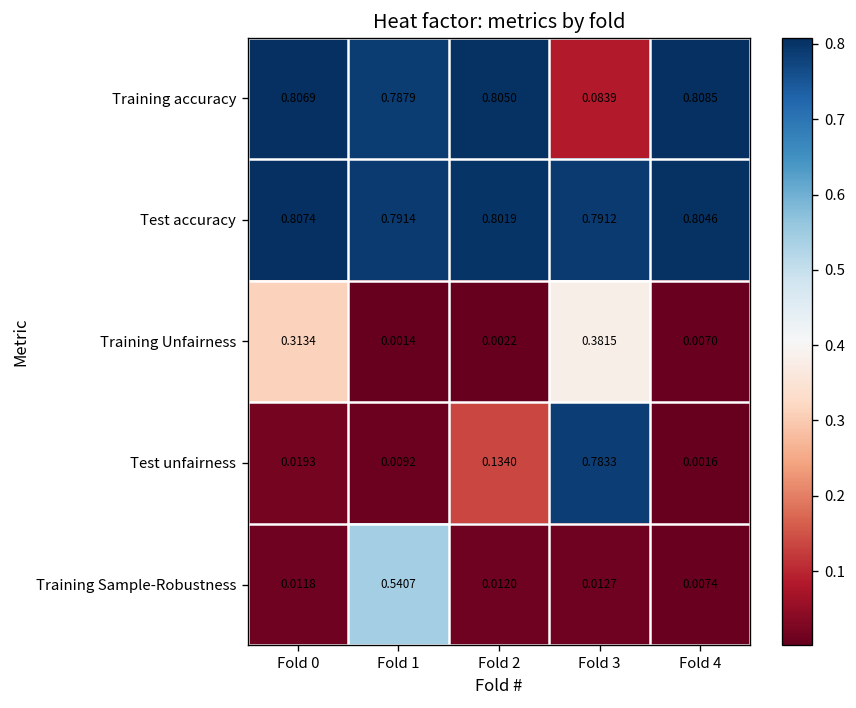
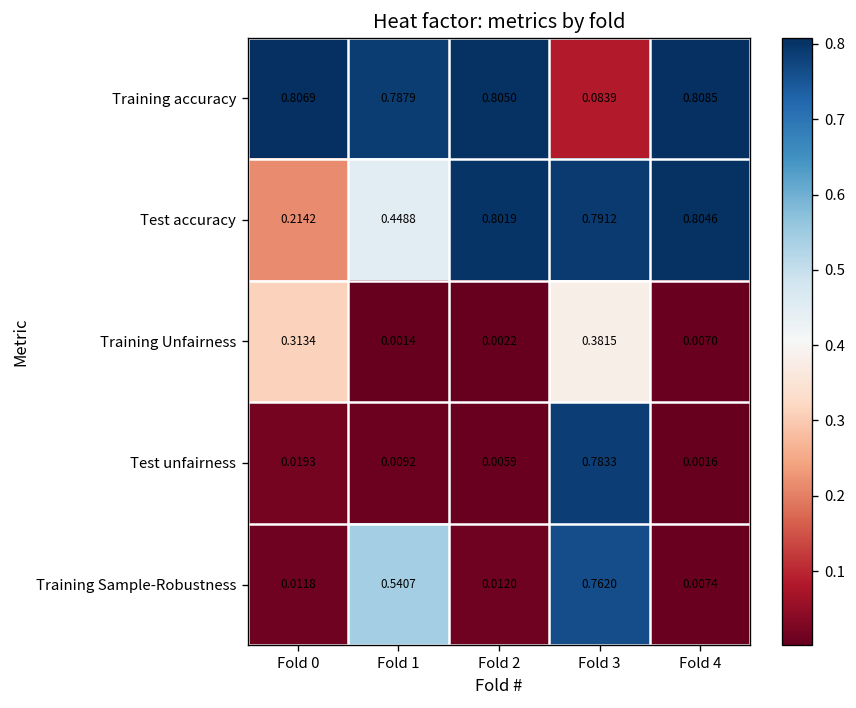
  {
    "Training accuracy": {
      "Fold 0": 0.8069,
      "Fold 1": 0.7879,
      "Fold 2": 0.8050,
      "Fold 3": 0.0839,
      "Fold 4": 0.8085
    },
    "Test accuracy": {
-     "Fold 0": 0.8074,
-     "Fold 1": 0.7914,
+     "Fold 0": 0.2142,
+     "Fold 1": 0.4488,
      "Fold 2": 0.8019,
      "Fold 3": 0.7912,
      "Fold 4": 0.8046
    },
    "Training Unfairness": {
      "Fold 0": 0.3134,
      "Fold 1": 0.0014,
      "Fold 2": 0.0022,
      "Fold 3": 0.3815,
      "Fold 4": 0.0070
    },
    "Test unfairness": {
      "Fold 0": 0.0193,
      "Fold 1": 0.0092,
-     "Fold 2": 0.1340,
+     "Fold 2": 0.0059,
      "Fold 3": 0.7833,
      "Fold 4": 0.0016
    },
    "Training Sample-Robustness": {
      "Fold 0": 0.0118,
      "Fold 1": 0.5407,
      "Fold 2": 0.0120,
-     "Fold 3": 0.0127,
+     "Fold 3": 0.7620,
      "Fold 4": 0.0074
    }
  }
